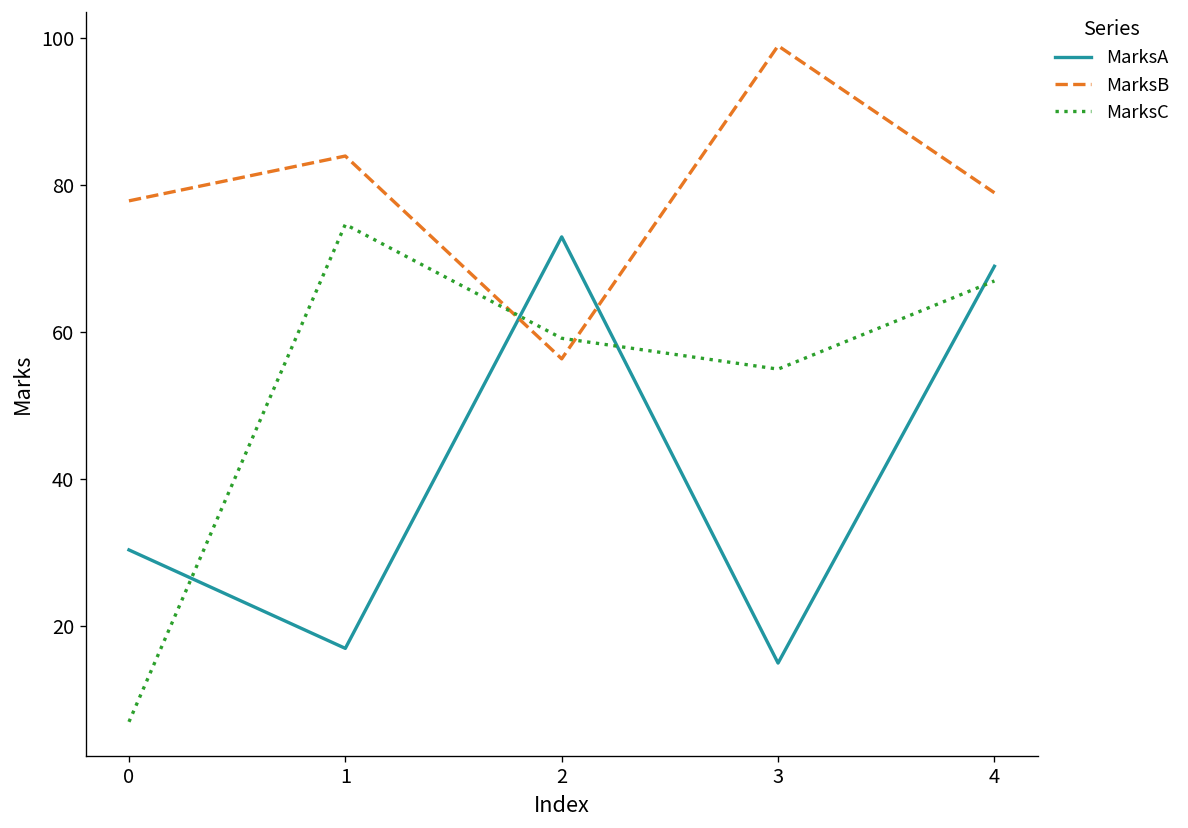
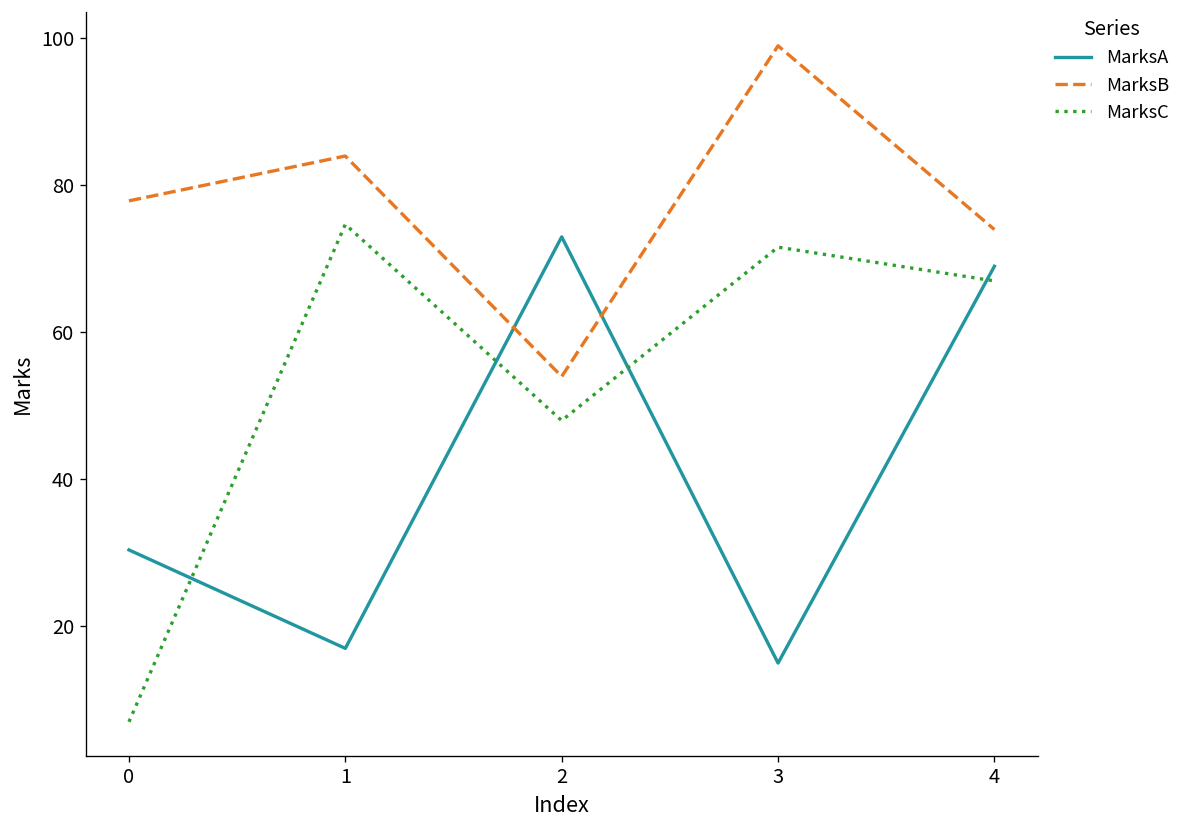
  {
    "MarksA": {
      "0": 30,
      "1": 17,
      "2": 73,
      "3": 15,
      "4": 69
    },
    "MarksB": {
      "0": 78,
      "1": 84,
-     "2": 56,
+     "2": 54,
      "3": 99,
-     "4": 79
+     "4": 74
    },
    "MarksC": {
      "0": 7,
      "1": 75,
-     "2": 59,
-     "3": 55,
+     "2": 48,
+     "3": 72,
      "4": 67
    }
  }
